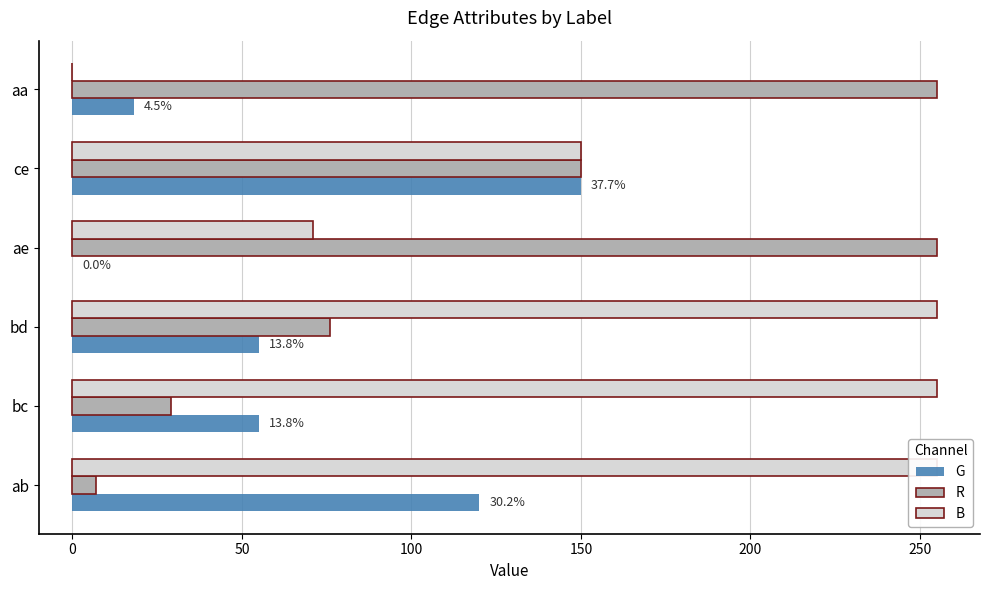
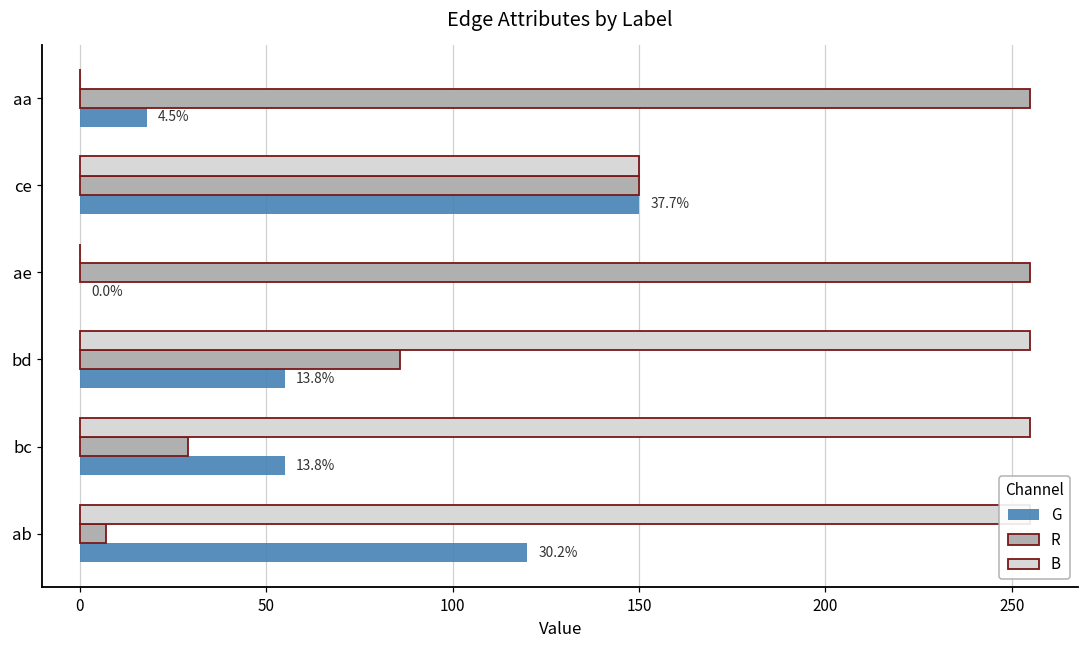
  {
    "G": {
      "ae": "0.0%"
    },
    "R": {
      "aa": "255",
      "ce": "150",
      "ae": "255",
-     "bd": "76",
+     "bd": "86",
      "bc": "29",
      "ab": "7"
    },
    "B": {
      "aa": "0",
      "ce": "150",
-     "ae": "71",
+     "ae": "0",
      "bd": "255",
      "bc": "255"
    }
  }
